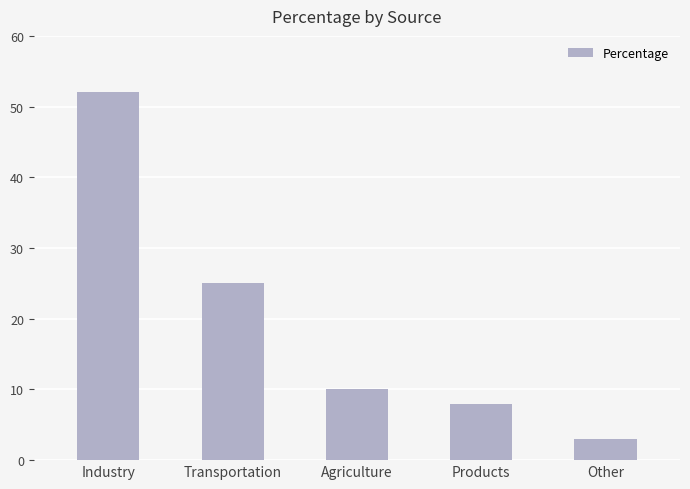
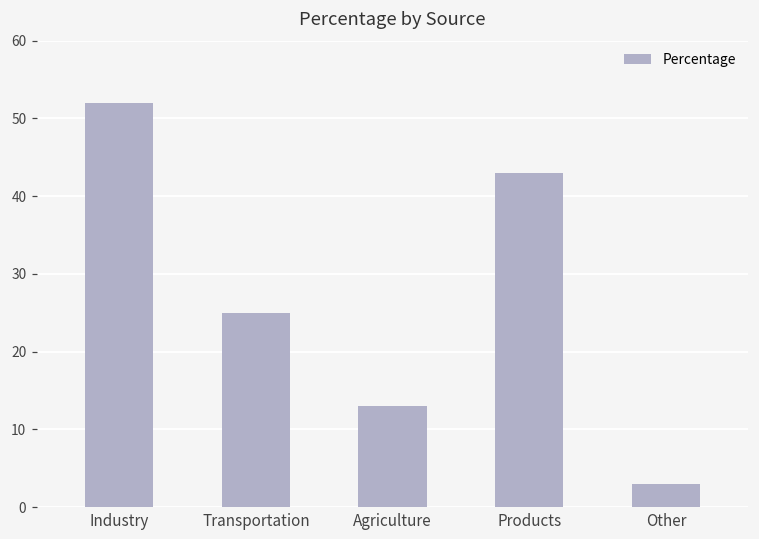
  {
    "Industry": 52,
    "Transportation": 25,
-   "Agriculture": 10,
-   "Products": 8,
+   "Agriculture": 13,
+   "Products": 43,
    "Other": 3
  }
